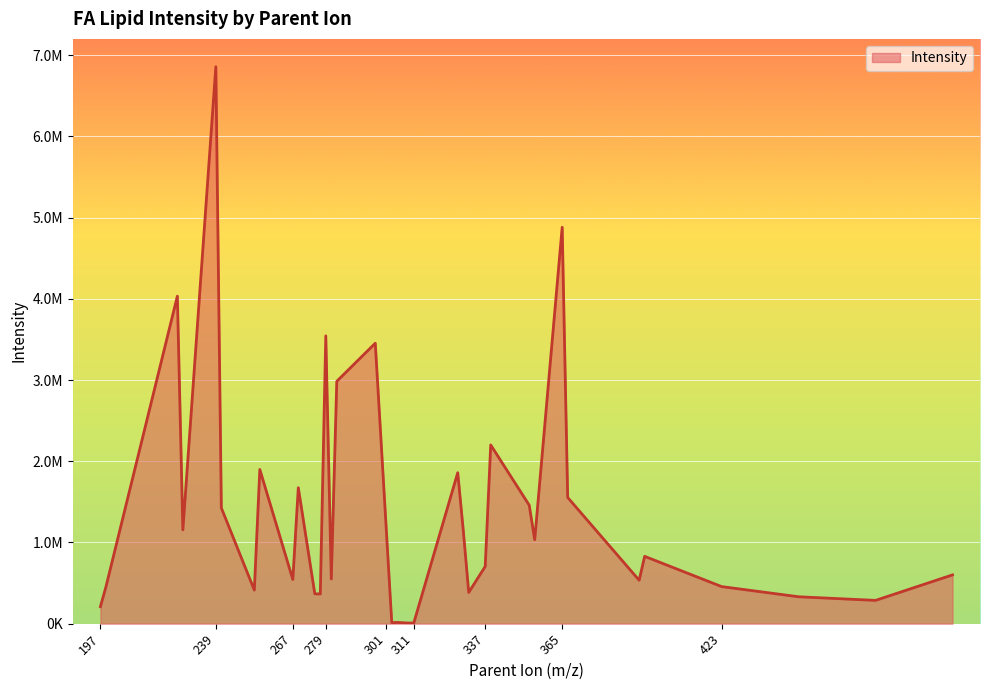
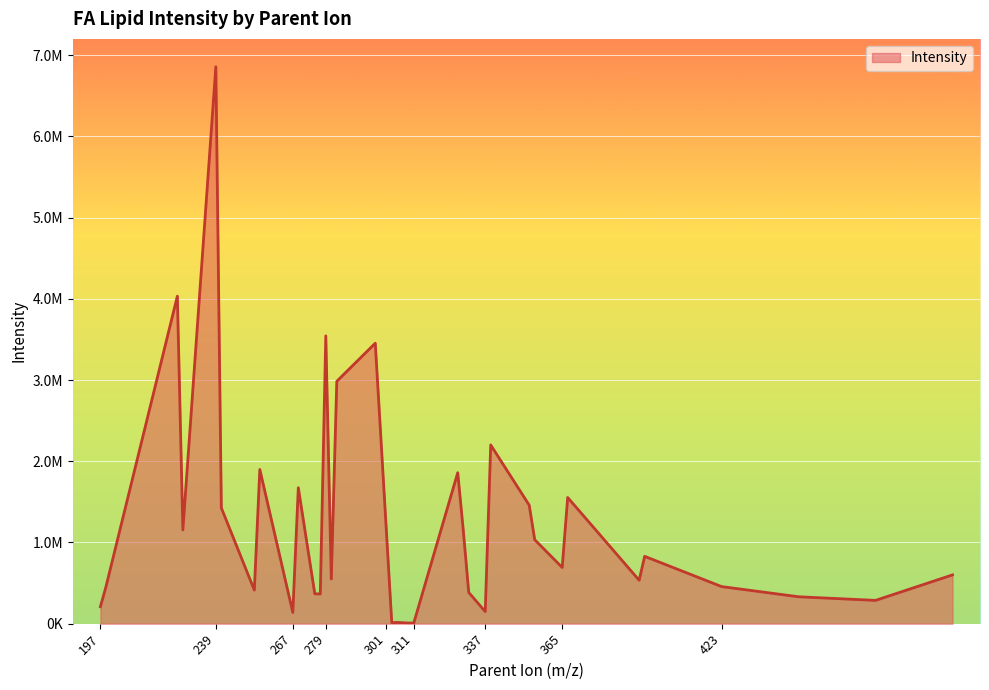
  {
    "197": 200000,
    "239": 6900000,
-   "267": 500000,
+   "267": 100000,
    "279": 3500000,
    "301": 1200000,
    "311": 0,
-   "337": 700000,
-   "365": 4900000,
+   "337": 100000,
+   "365": 700000,
    "423": 500000
  }
